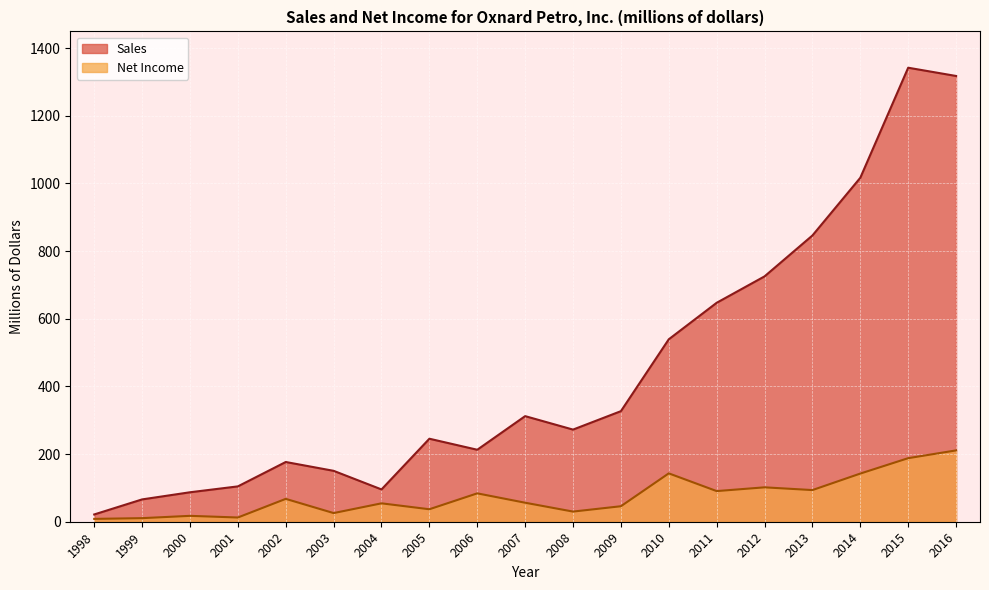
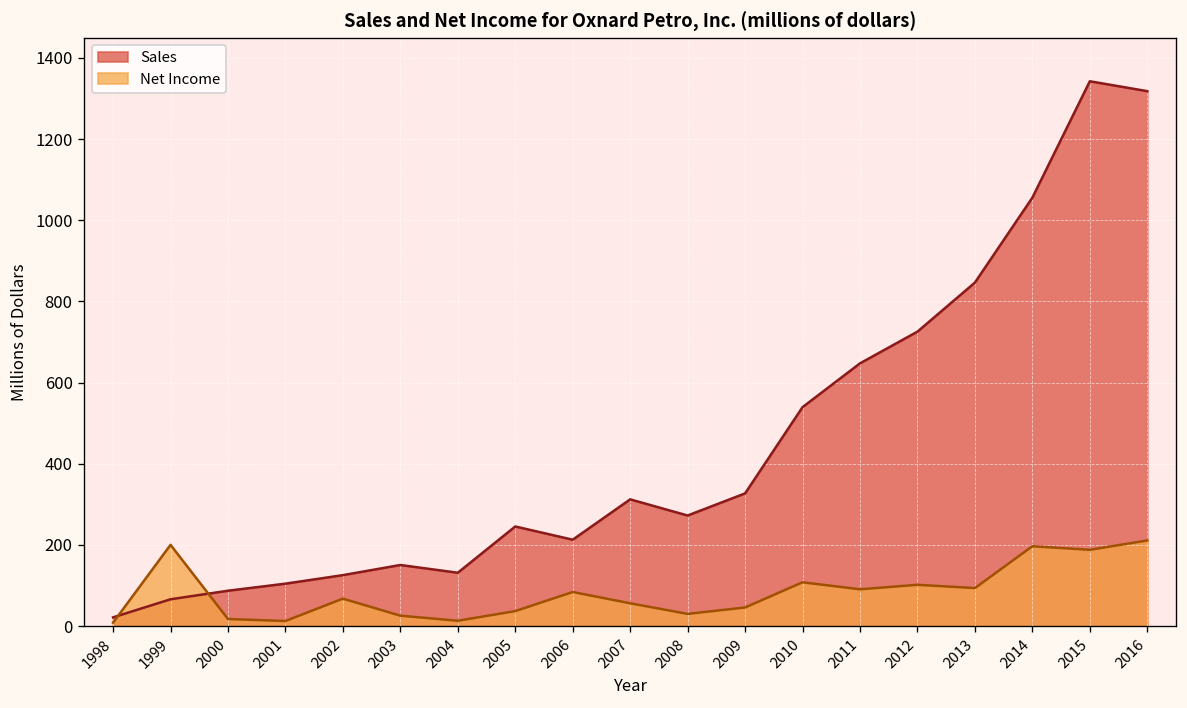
  {
    "Sales": {
      "1998": 20,
      "1999": 70,
      "2000": 90,
      "2001": 100,
-     "2002": 180,
+     "2002": 130,
      "2003": 150,
-     "2004": 100,
+     "2004": 130,
      "2005": 250,
      "2006": 210,
      "2007": 310,
      "2008": 270,
      "2009": 330,
      "2010": 540,
      "2011": 650,
      "2012": 730,
      "2013": 850,
-     "2014": 1020,
+     "2014": 1060,
      "2015": 1340,
      "2016": 1320
    },
    "Net Income": {
      "1998": 10,
-     "1999": 10,
+     "1999": 200,
      "2000": 20,
      "2001": 10,
      "2002": 70,
      "2003": 30,
-     "2004": 50,
+     "2004": 10,
      "2005": 40,
      "2006": 80,
      "2007": 60,
      "2008": 30,
      "2009": 50,
-     "2010": 140,
+     "2010": 110,
      "2011": 90,
      "2012": 100,
      "2013": 90,
-     "2014": 140,
+     "2014": 200,
      "2015": 190,
      "2016": 210
    }
  }
